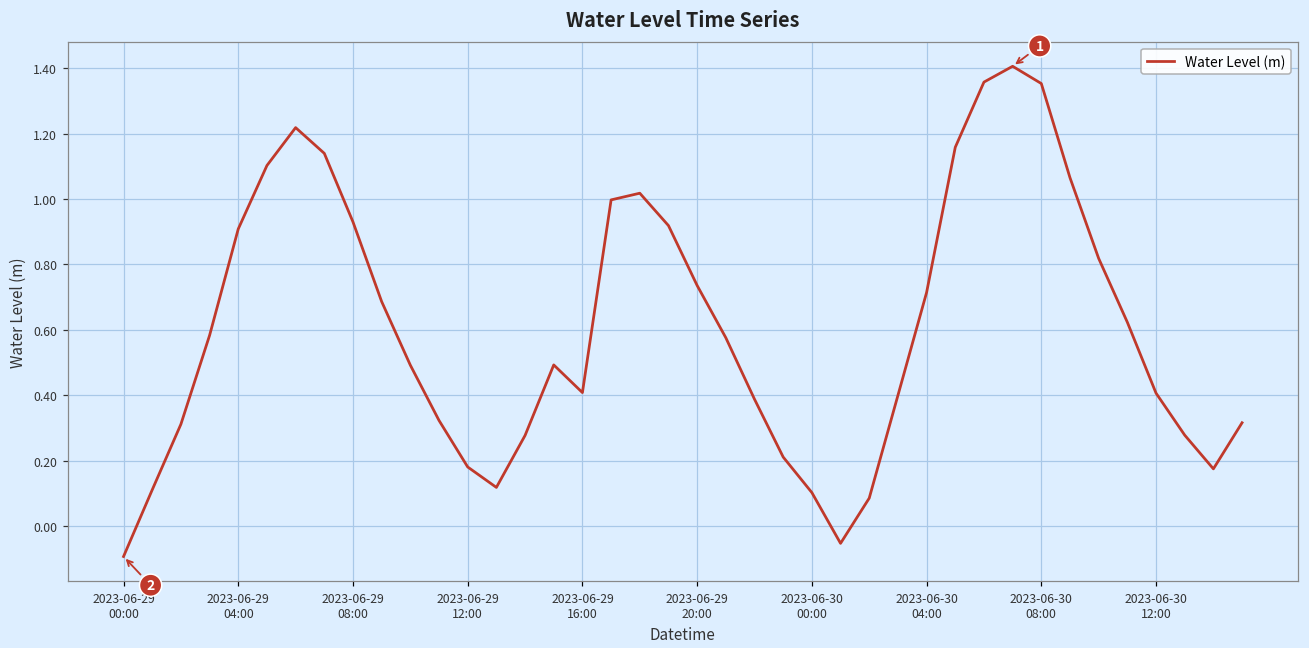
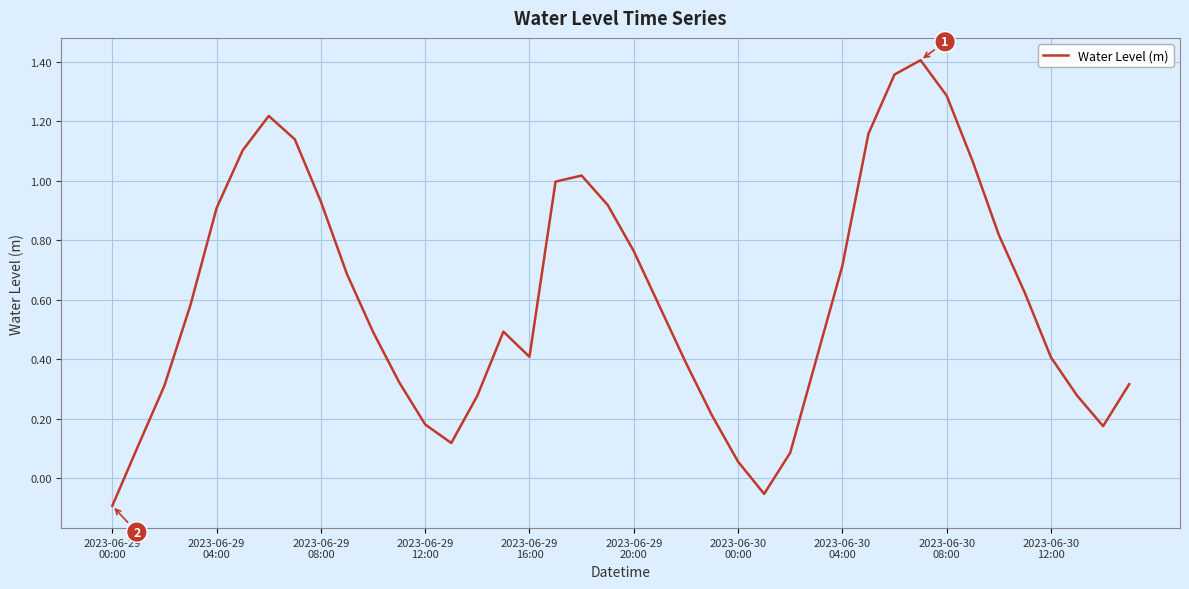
  {
    "2023-06-29 00:00": -0.09,
    "2023-06-29 04:00": 0.91,
    "2023-06-29 08:00": 0.93,
    "2023-06-29 12:00": 0.18,
    "2023-06-29 16:00": 0.41,
-   "2023-06-29 20:00": 0.74,
-   "2023-06-30 00:00": 0.10,
+   "2023-06-29 20:00": 0.76,
+   "2023-06-30 00:00": 0.06,
    "2023-06-30 04:00": 0.71,
-   "2023-06-30 08:00": 1.35,
+   "2023-06-30 08:00": 1.29,
    "2023-06-30 12:00": 0.41
  }
